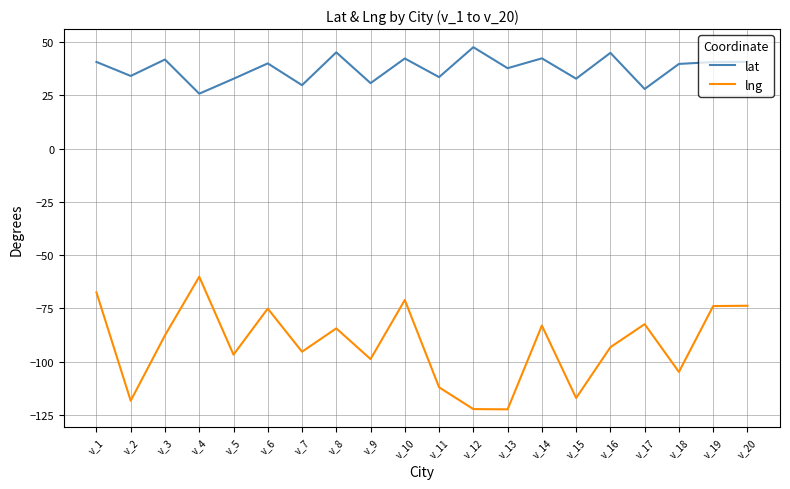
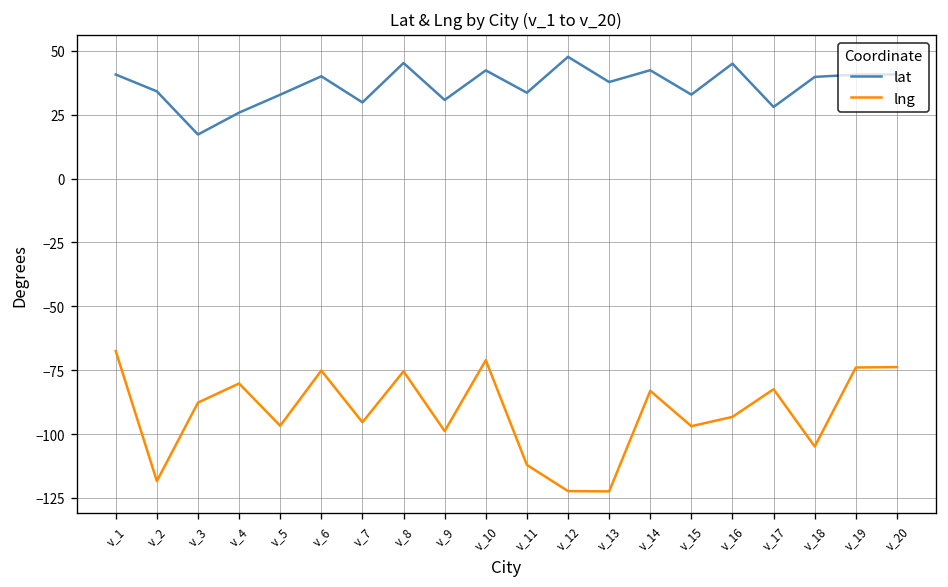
  {
    "lat": {
      "v_1": 41,
      "v_2": 34,
-     "v_3": 42,
+     "v_3": 17,
      "v_4": 26,
      "v_5": 33,
      "v_6": 40,
      "v_7": 30,
      "v_8": 45,
      "v_9": 31,
      "v_10": 42,
      "v_11": 34,
      "v_12": 48,
      "v_13": 38,
      "v_14": 42,
      "v_15": 33,
      "v_16": 45,
      "v_17": 28,
      "v_18": 40
    },
    "lng": {
      "v_1": -68,
      "v_2": -118,
      "v_3": -88,
-     "v_4": -60,
+     "v_4": -80,
      "v_5": -97,
      "v_6": -75,
      "v_7": -95,
-     "v_8": -84,
+     "v_8": -75,
      "v_9": -99,
      "v_10": -71,
      "v_11": -112,
      "v_12": -122,
      "v_13": -122,
      "v_14": -83,
-     "v_15": -117,
+     "v_15": -97,
      "v_16": -93,
      "v_17": -82,
      "v_18": -105,
      "v_19": -74,
      "v_20": -74
    }
  }
